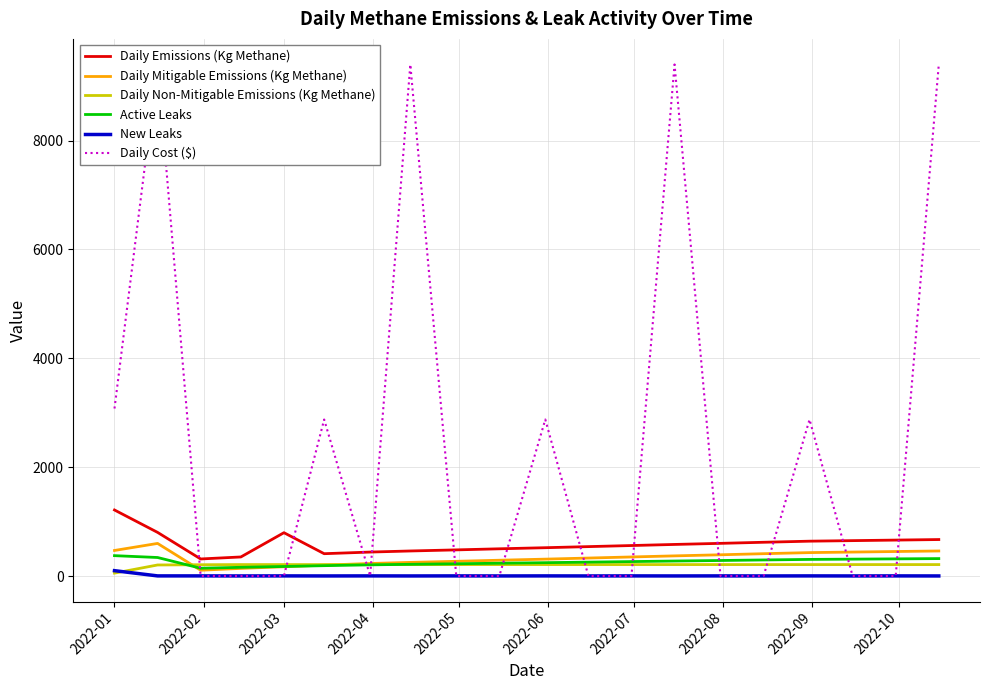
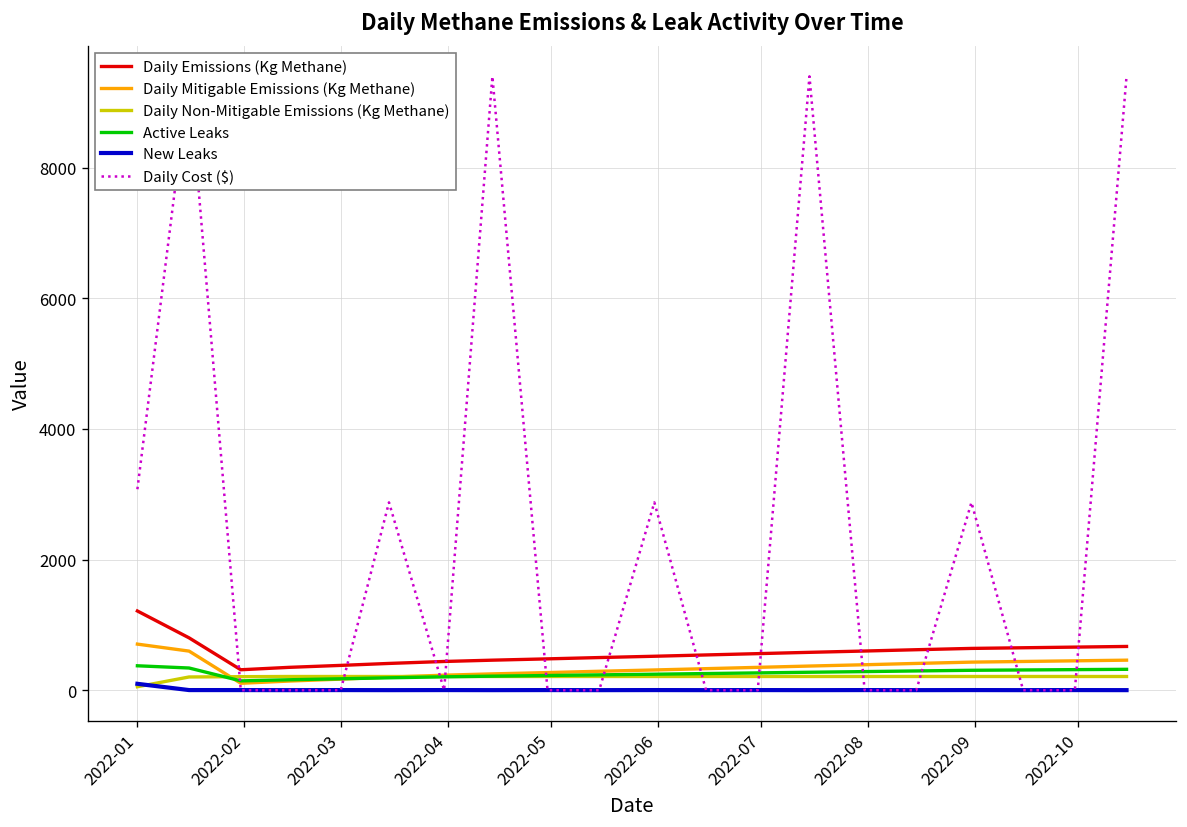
  {
    "Daily Emissions (Kg Methane)": {
      "2022-01": 1200,
-     "2022-03": 800
+     "2022-03": 400
    },
    "Daily Mitigable Emissions (Kg Methane)": {
-     "2022-01": 500
+     "2022-01": 700
    },
    "Active Leaks": {
      "2022-01": 400
    },
    "Daily Cost ($)": {
      "2022-01": 3100
    }
  }
